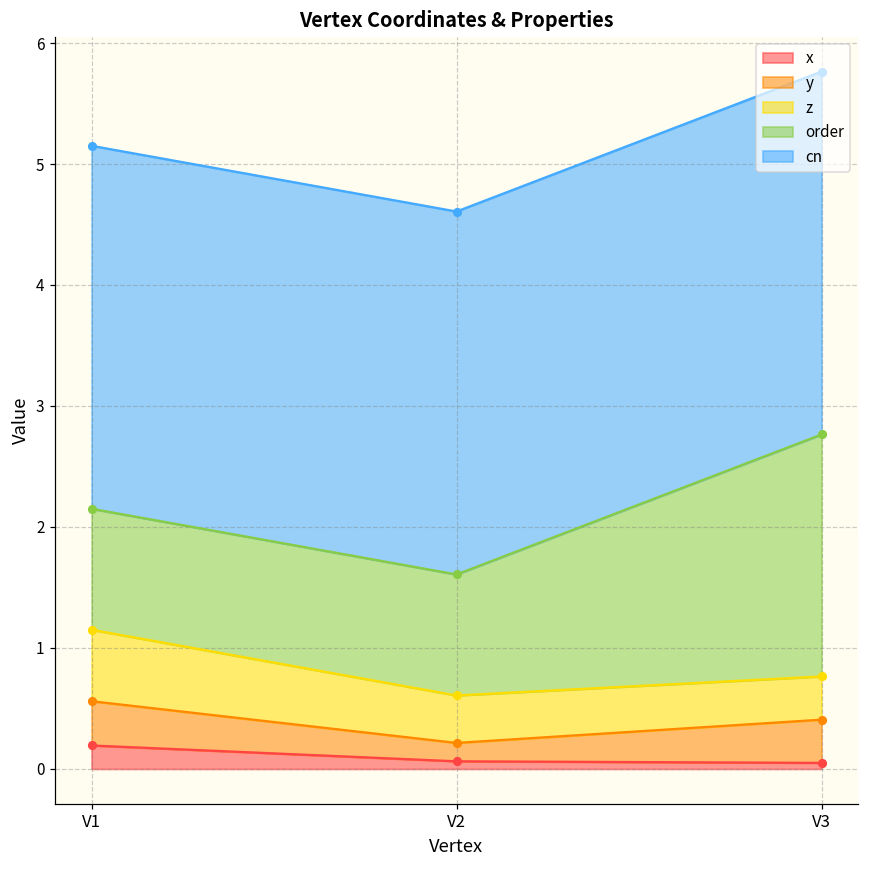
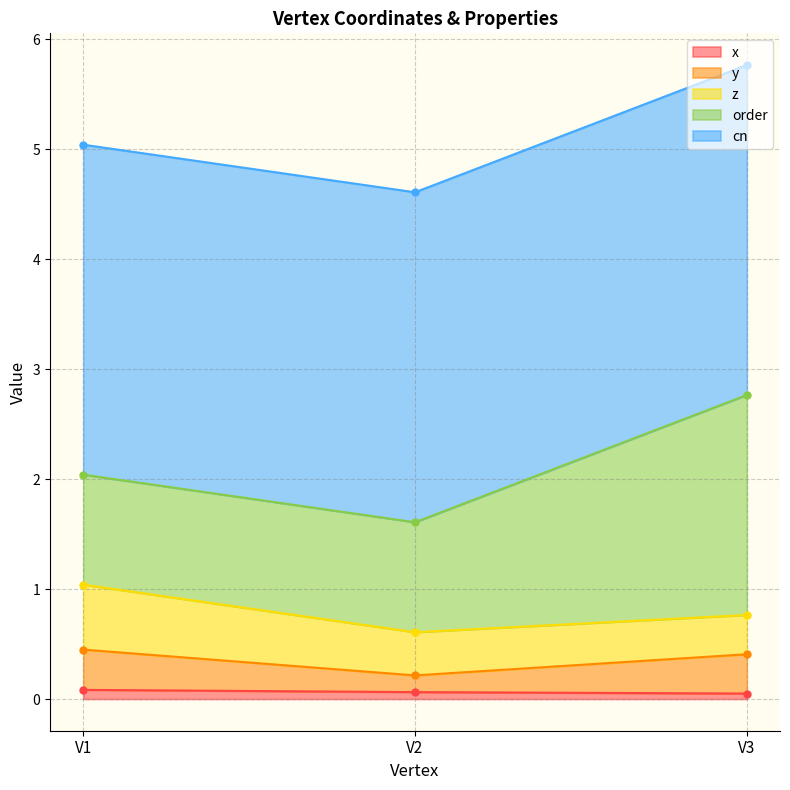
  {
    "x": {
-     "V1": 0.19,
+     "V1": 0.08,
      "V2": 0.06,
      "V3": 0.05
    },
    "y": {
      "V1": 0.37,
      "V2": 0.15,
      "V3": 0.36
    },
    "z": {
      "V1": 0.59,
      "V2": 0.39,
      "V3": 0.36
    },
    "order": {
      "V1": 1.00,
      "V2": 1.00,
      "V3": 2.00
    },
    "cn": {
      "V1": 3.00,
      "V2": 3.00
    }
  }
